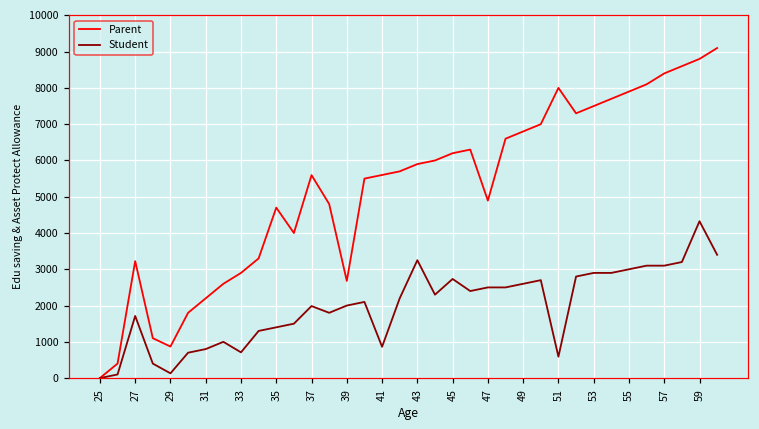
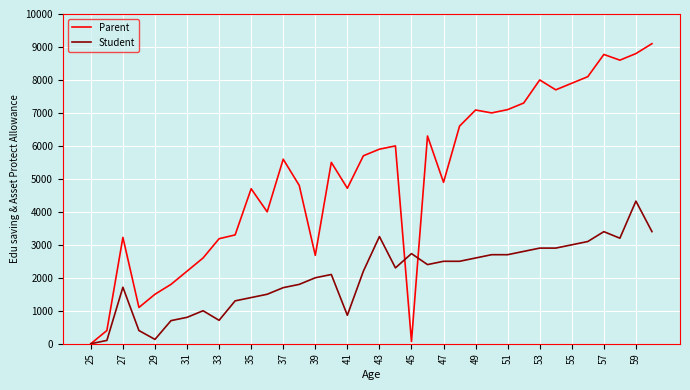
  {
    "Parent": {
      "27": 3200,
-     "29": 900,
+     "29": 1500,
      "31": 2200,
-     "33": 2900,
+     "33": 3200,
      "35": 4700,
      "37": 5600,
      "39": 2700,
-     "41": 5600,
+     "41": 4700,
      "43": 5900,
-     "45": 6200,
+     "45": 100,
      "47": 4900,
-     "49": 6800,
-     "51": 8000,
-     "53": 7500,
+     "49": 7100,
+     "51": 7100,
+     "53": 8000,
      "55": 7900,
-     "57": 8400,
+     "57": 8800,
      "59": 8800
    },
    "Student": {
      "27": 1700,
      "29": 100,
      "31": 800,
      "33": 700,
      "35": 1400,
-     "37": 2000,
+     "37": 1700,
      "39": 2000,
      "41": 900,
      "43": 3300,
      "45": 2700,
      "47": 2500,
      "49": 2600,
-     "51": 600,
+     "51": 2700,
      "53": 2900,
      "55": 3000,
-     "57": 3100,
+     "57": 3400,
      "59": 4300
    }
  }
